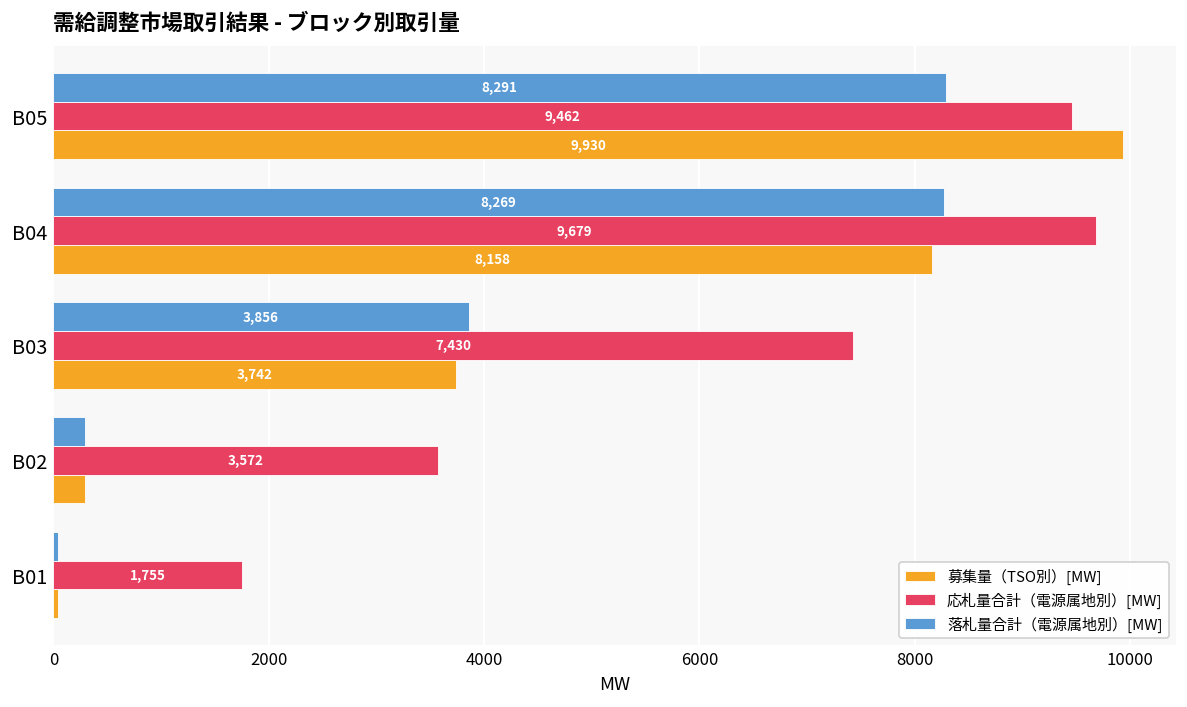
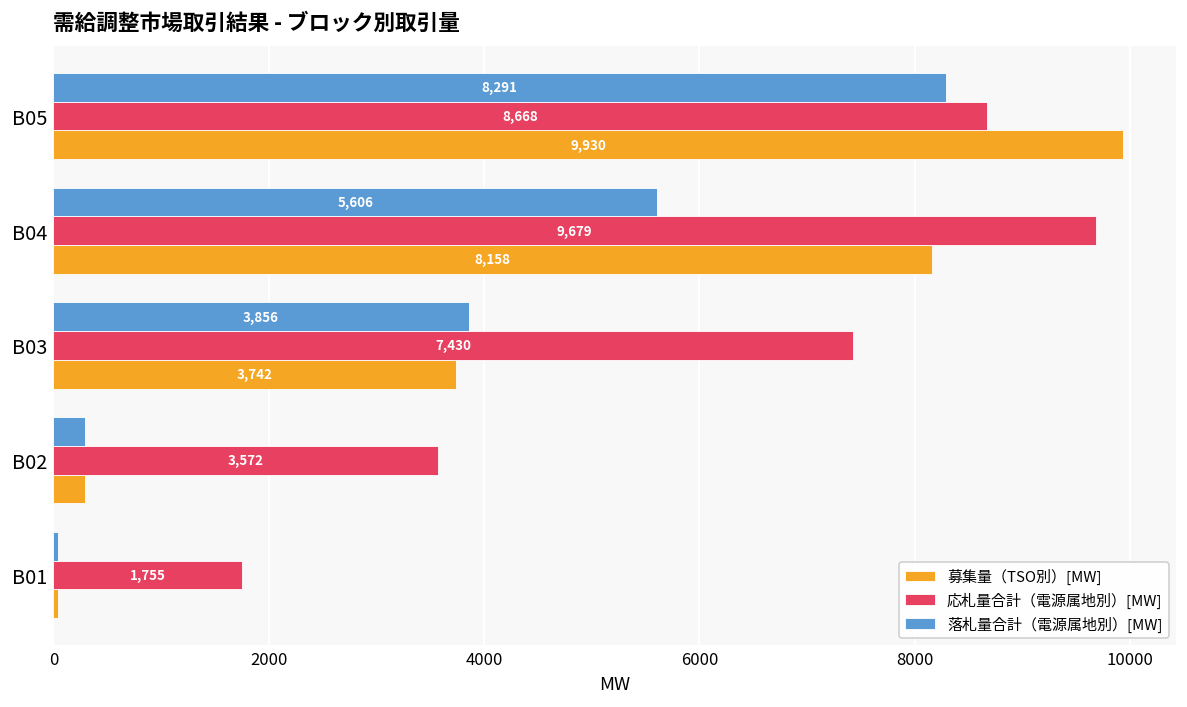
  {
    "募集量（TSO別）[MW]": {
      "B05": "9,930",
      "B04": "8,158",
      "B03": "3,742"
    },
    "応札量合計（電源属地別）[MW]": {
-     "B05": "9,462",
+     "B05": "8,668",
      "B04": "9,679",
      "B03": "7,430",
      "B02": "3,572",
      "B01": "1,755"
    },
    "落札量合計（電源属地別）[MW]": {
      "B05": "8,291",
-     "B04": "8,269",
+     "B04": "5,606",
      "B03": "3,856"
    }
  }
